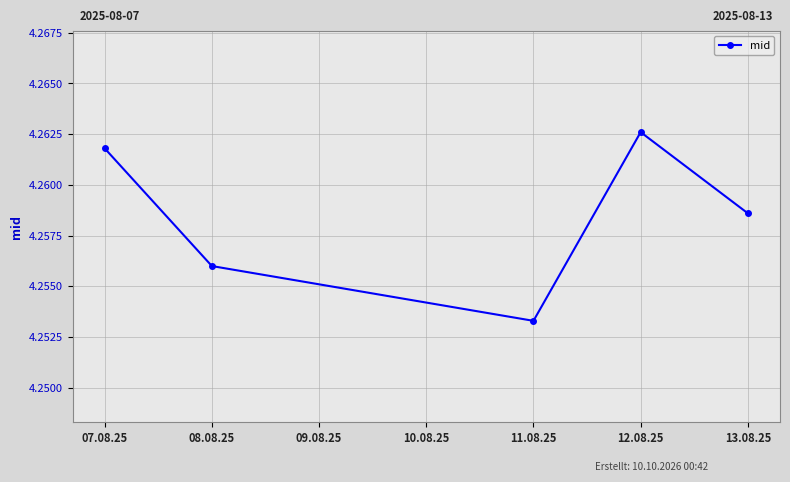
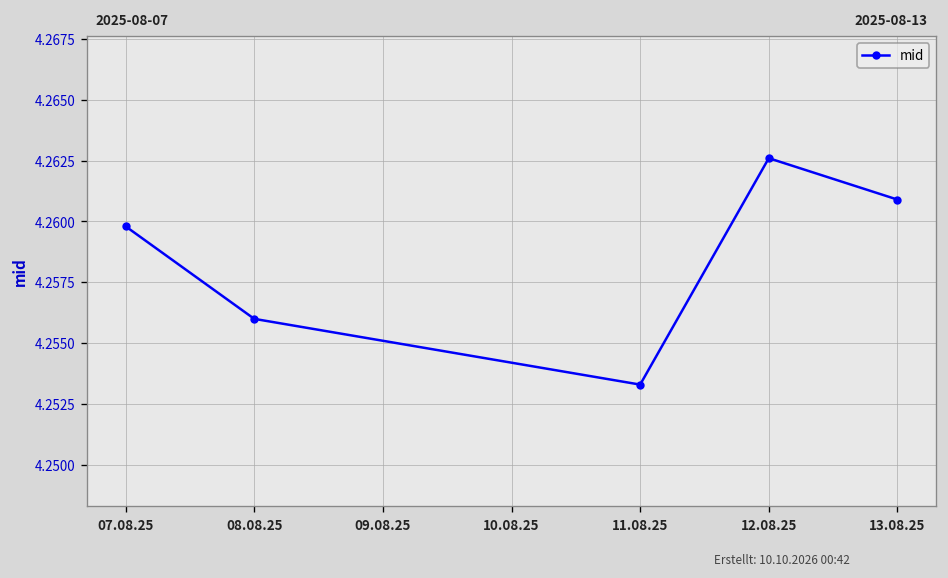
  {
-   "07.08.25": 4.2618,
+   "07.08.25": 4.2598,
    "08.08.25": 4.2560,
    "11.08.25": 4.2533,
    "12.08.25": 4.2626,
-   "13.08.25": 4.2586
+   "13.08.25": 4.2609
  }
